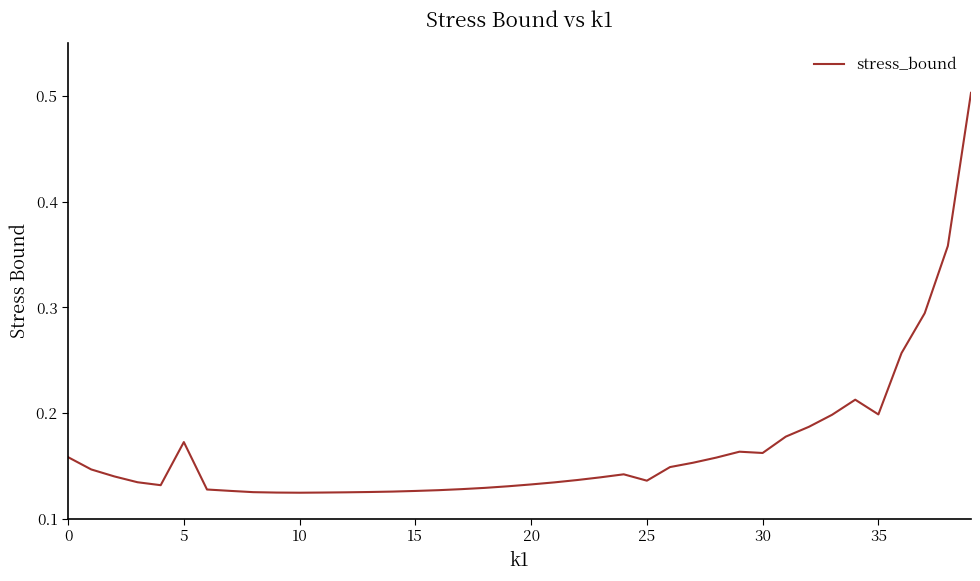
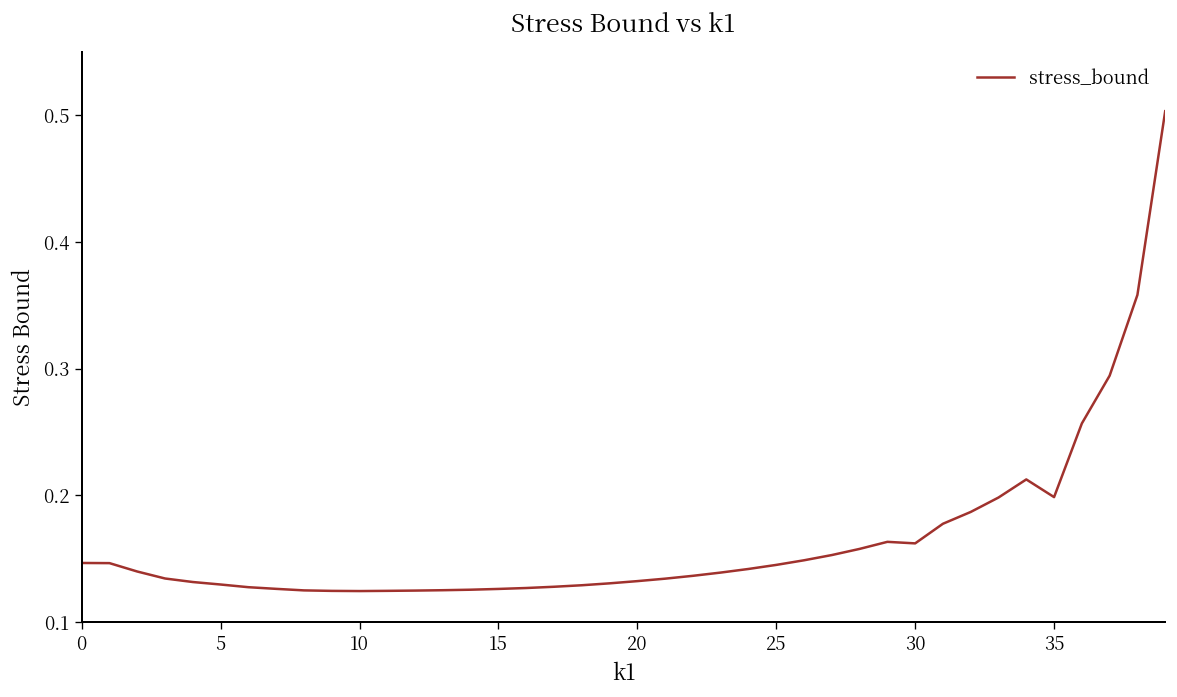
  {
-   "0": 0.158,
-   "5": 0.172,
+   "0": 0.147,
+   "5": 0.130,
    "10": 0.124,
    "15": 0.126,
    "20": 0.132,
-   "25": 0.136,
+   "25": 0.145,
    "30": 0.162,
    "35": 0.199
  }
